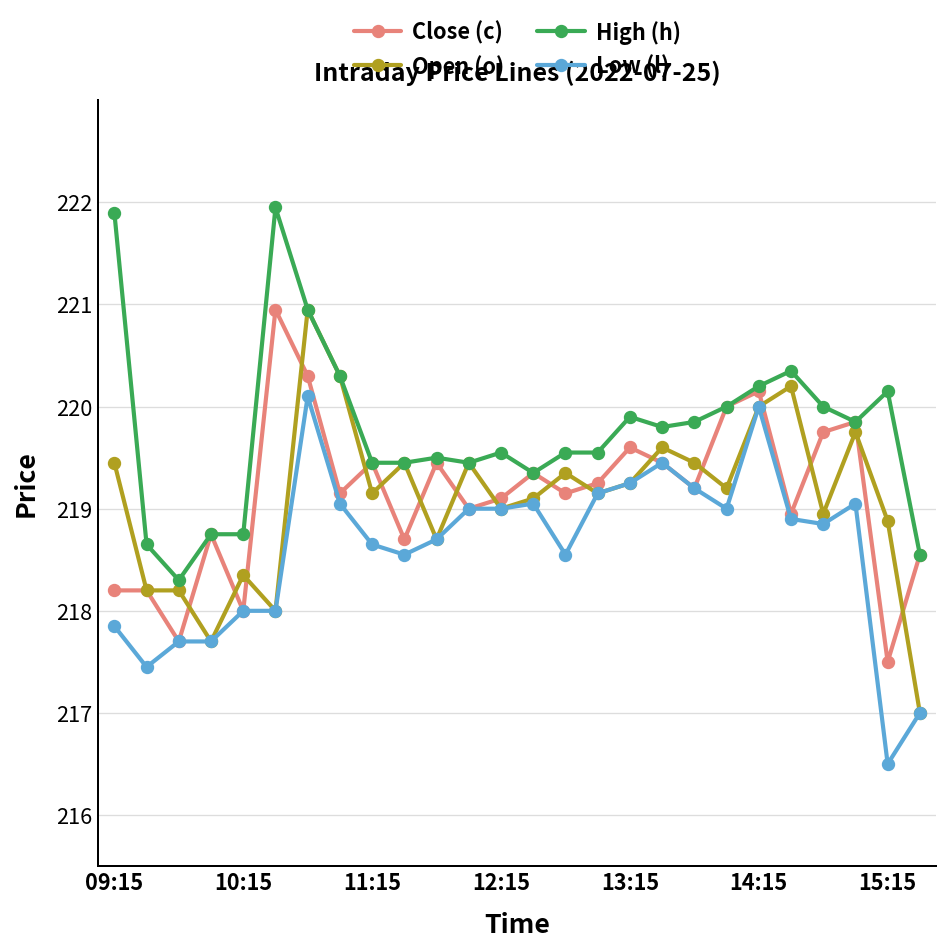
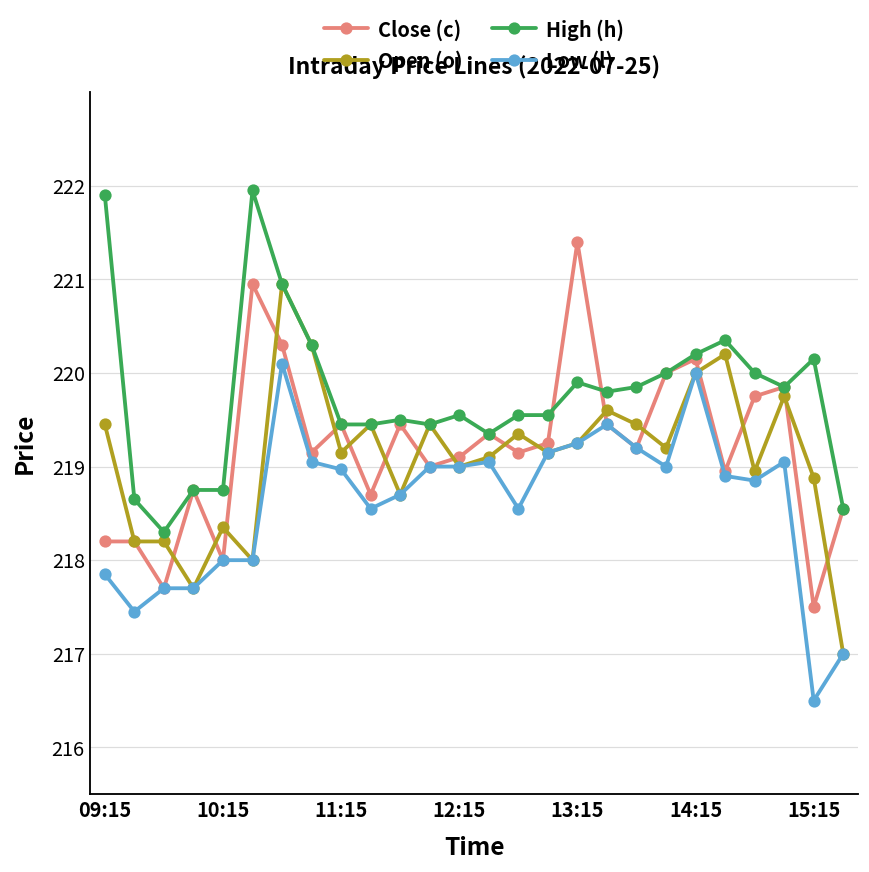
  {
    "Close (c)": {
      "09:15": 218.2,
      "12:15": 219.1,
-     "13:15": 219.6,
+     "13:15": 221.4,
      "14:15": 220.2,
      "15:15": 217.5
    },
    "Open (o)": {
      "09:15": 219.5,
      "10:15": 218.4,
      "11:15": 219.2,
      "15:15": 218.9
    },
    "High (h)": {
      "09:15": 221.9,
      "10:15": 218.8,
      "12:15": 219.6,
      "13:15": 219.9,
      "14:15": 220.2,
      "15:15": 220.2
    },
    "Low (l)": {
      "09:15": 217.9,
-     "11:15": 218.7,
+     "11:15": 219.0,
      "15:15": 216.5
    }
  }
